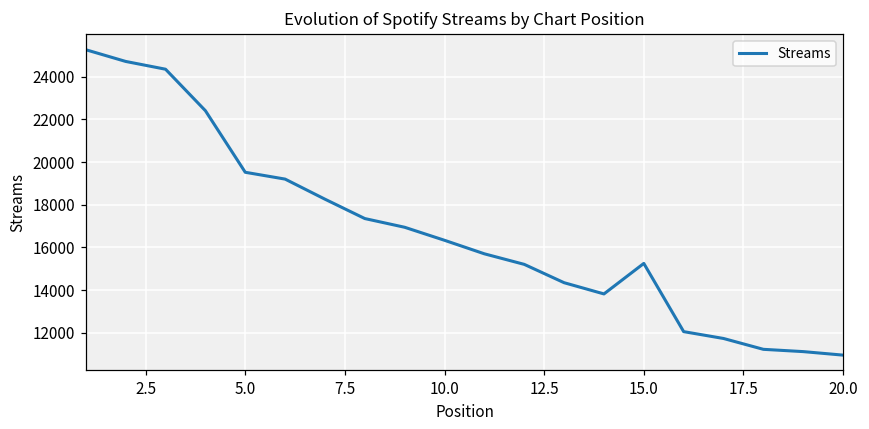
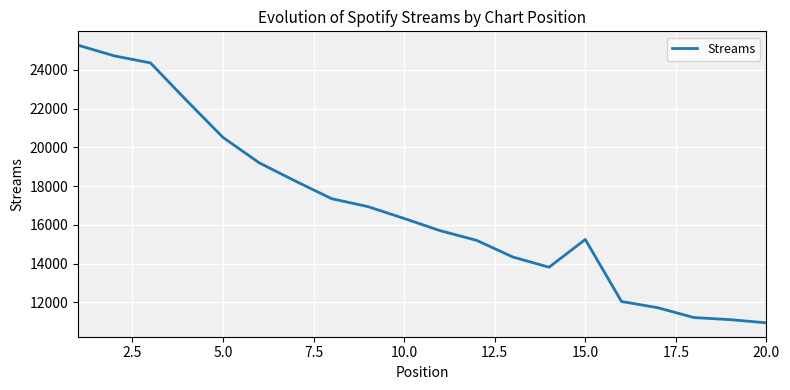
  {
-   "5.0": 19500,
+   "5.0": 20500,
    "10.0": 16300,
    "15.0": 15200,
    "20.0": 10900
  }
